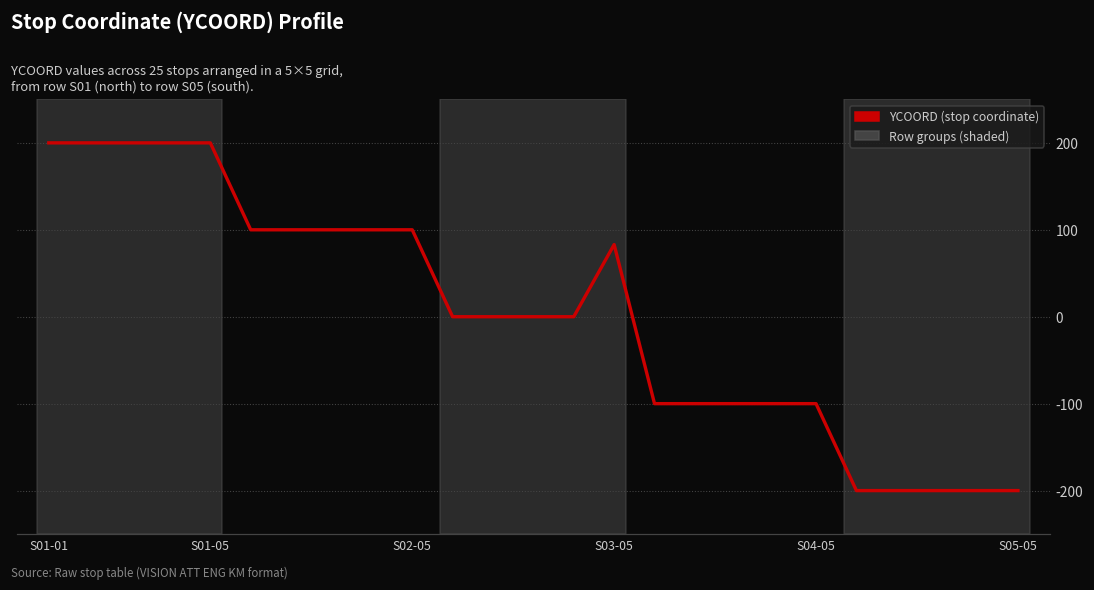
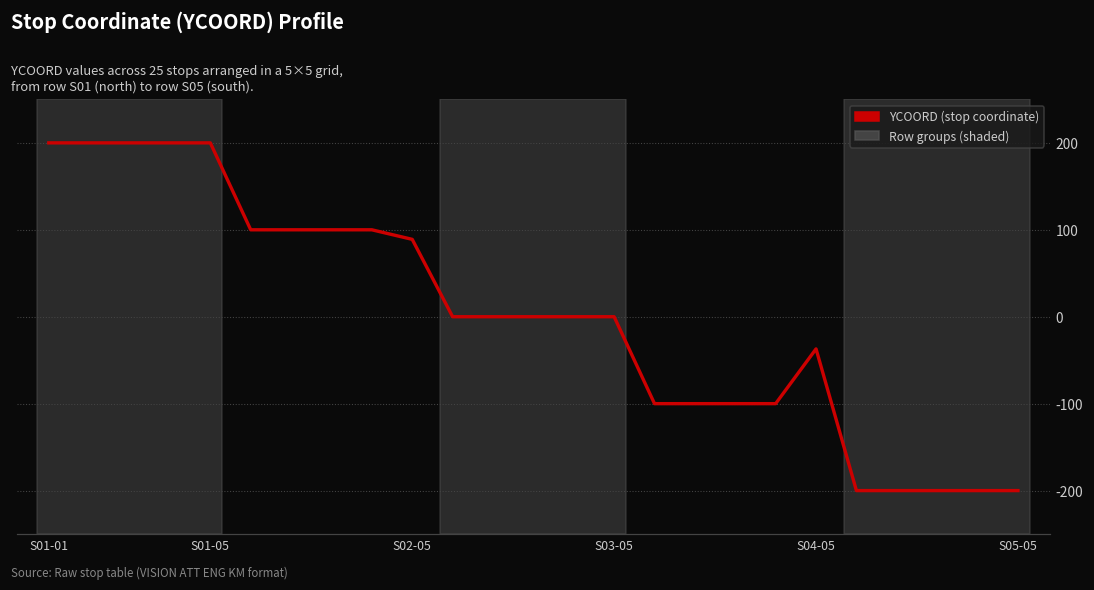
  {
    "S01-01": 200,
    "S01-05": 200,
-   "S02-05": 100,
-   "S03-05": 80,
-   "S04-05": -100,
+   "S02-05": 90,
+   "S03-05": 0,
+   "S04-05": -40,
    "S05-05": -200
  }
